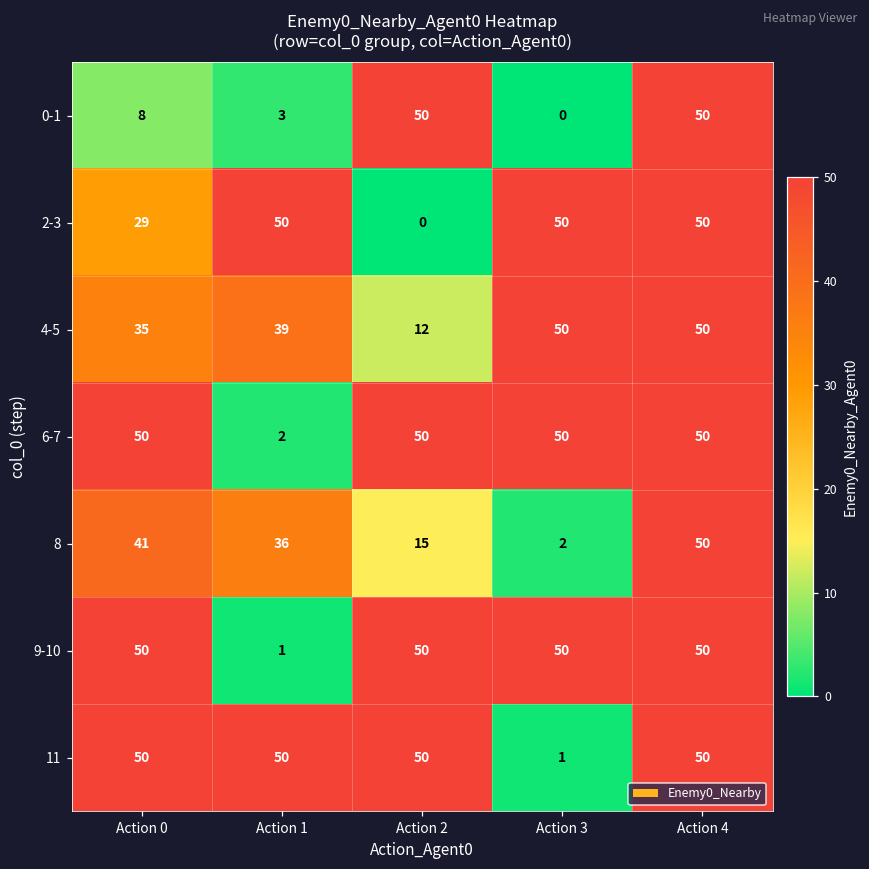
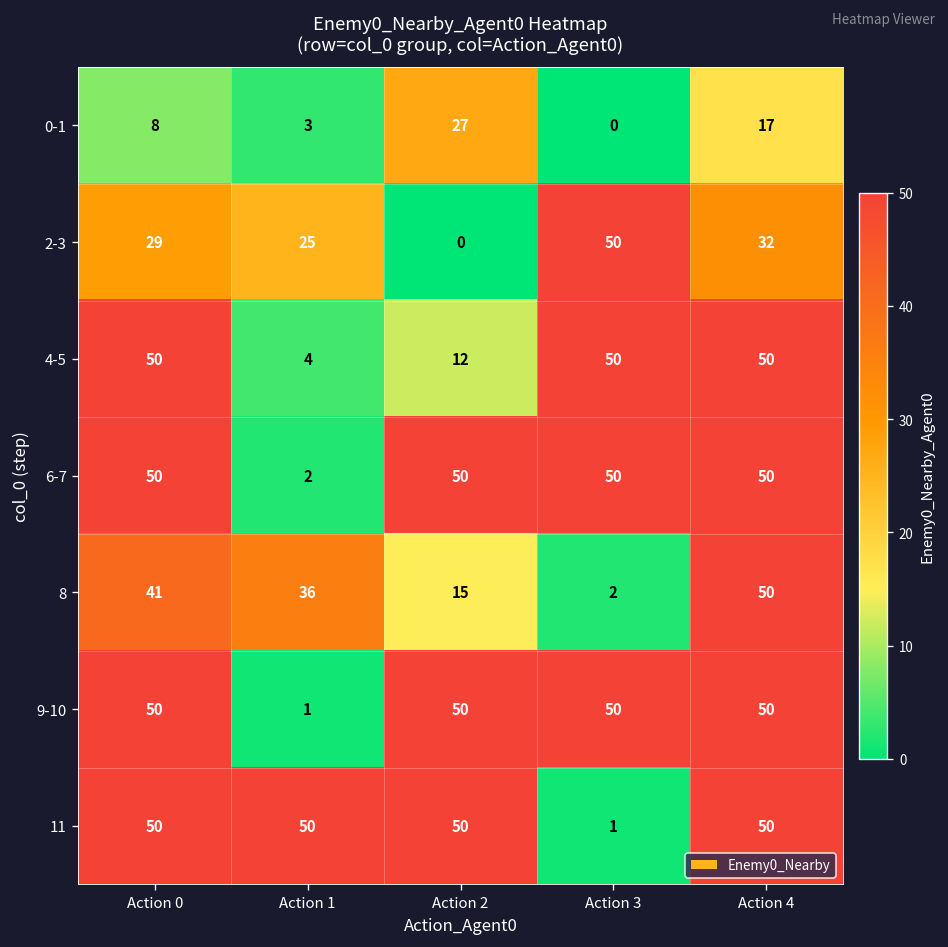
  {
    "0-1": {
      "Action 0": 8,
      "Action 1": 3,
-     "Action 2": 50,
+     "Action 2": 27,
      "Action 3": 0,
-     "Action 4": 50
+     "Action 4": 17
    },
    "2-3": {
      "Action 0": 29,
-     "Action 1": 50,
+     "Action 1": 25,
      "Action 2": 0,
      "Action 3": 50,
-     "Action 4": 50
+     "Action 4": 32
    },
    "4-5": {
-     "Action 0": 35,
-     "Action 1": 39,
+     "Action 0": 50,
+     "Action 1": 4,
      "Action 2": 12,
      "Action 3": 50,
      "Action 4": 50
    },
    "6-7": {
      "Action 0": 50,
      "Action 1": 2,
      "Action 2": 50,
      "Action 3": 50,
      "Action 4": 50
    },
    "8": {
      "Action 0": 41,
      "Action 1": 36,
      "Action 2": 15,
      "Action 3": 2,
      "Action 4": 50
    },
    "9-10": {
      "Action 0": 50,
      "Action 1": 1,
      "Action 2": 50,
      "Action 3": 50,
      "Action 4": 50
    },
    "11": {
      "Action 0": 50,
      "Action 1": 50,
      "Action 2": 50,
      "Action 3": 1,
      "Action 4": 50
    }
  }
